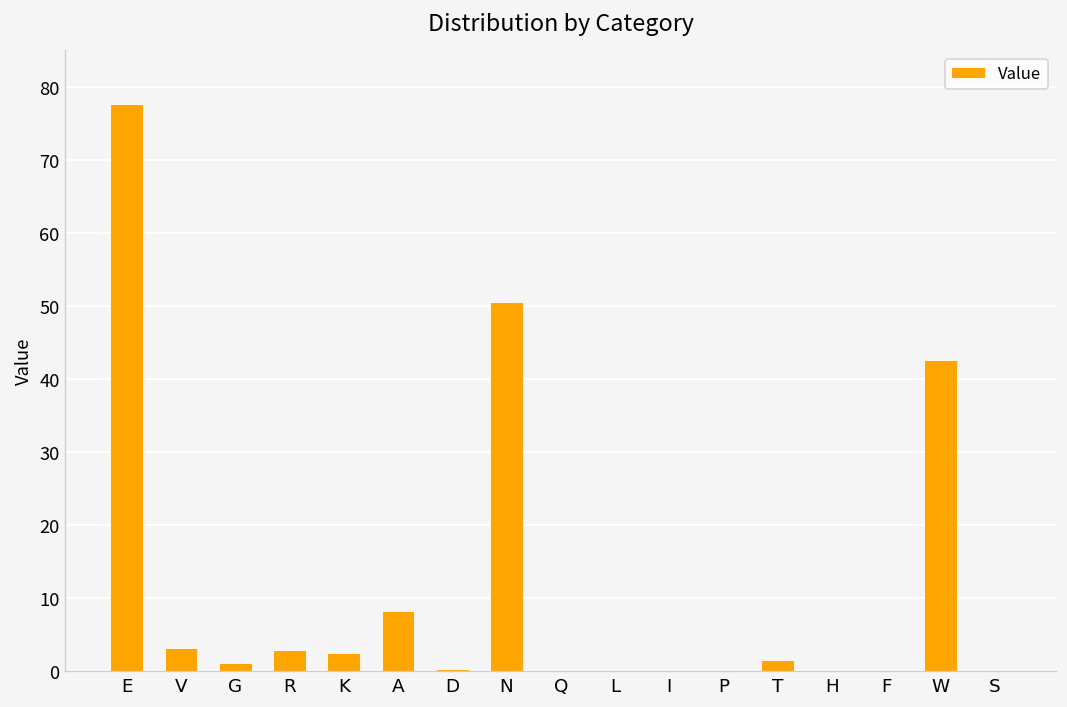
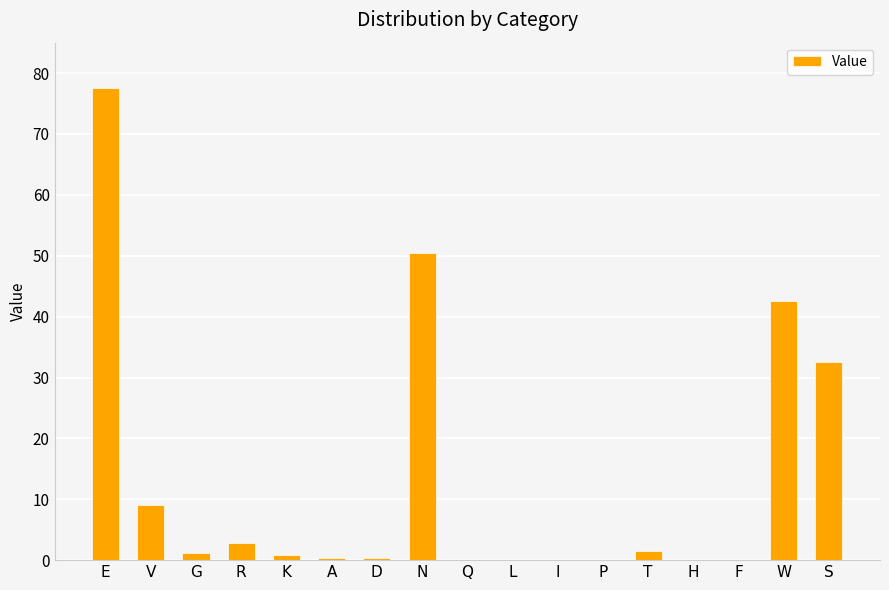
  {
    "E": 78,
-   "V": 3,
+   "V": 9,
    "G": 1,
    "R": 3,
-   "K": 3,
-   "A": 8,
+   "K": 1,
+   "A": 0,
    "N": 51,
    "T": 2,
    "F": 0,
    "W": 43,
-   "S": 0
+   "S": 33
  }
